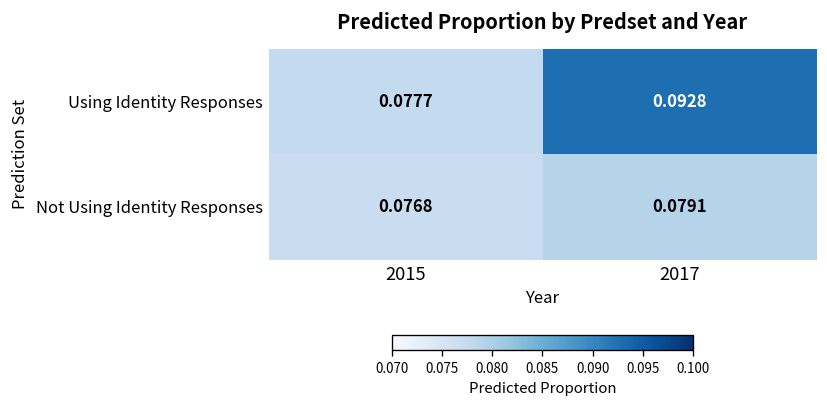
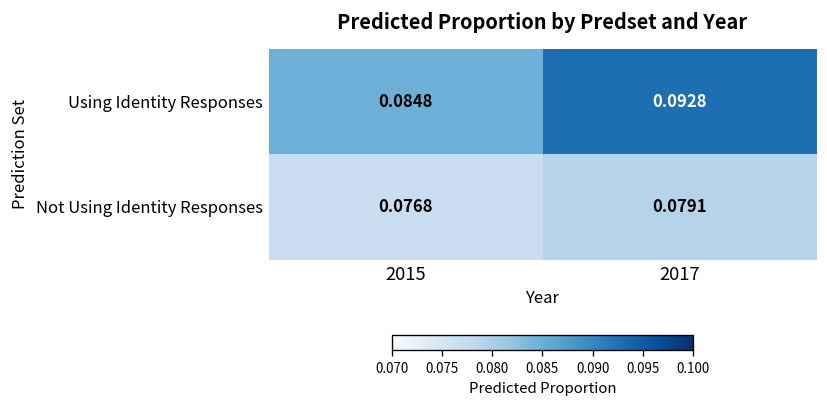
  {
    "Using Identity Responses": {
-     "2015": 0.0777,
+     "2015": 0.0848,
      "2017": 0.0928
    },
    "Not Using Identity Responses": {
      "2015": 0.0768,
      "2017": 0.0791
    }
  }
